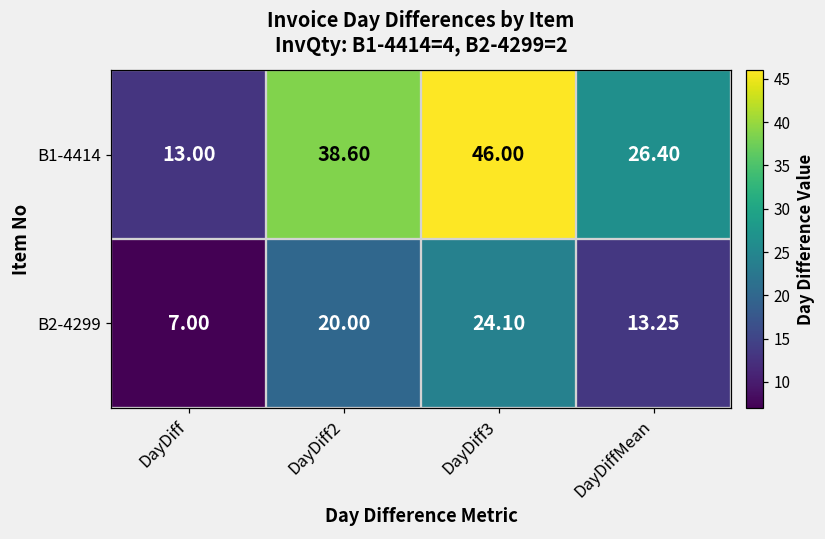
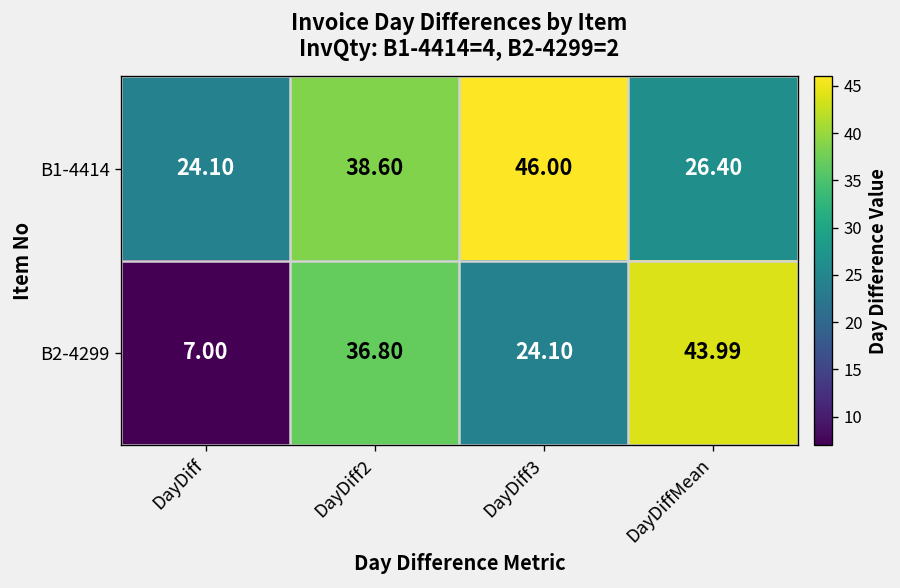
  {
    "B1-4414": {
-     "DayDiff": 13.00,
+     "DayDiff": 24.10,
      "DayDiff2": 38.60,
      "DayDiff3": 46.00,
      "DayDiffMean": 26.40
    },
    "B2-4299": {
      "DayDiff": 7.00,
-     "DayDiff2": 20.00,
+     "DayDiff2": 36.80,
      "DayDiff3": 24.10,
-     "DayDiffMean": 13.25
+     "DayDiffMean": 43.99
    }
  }
